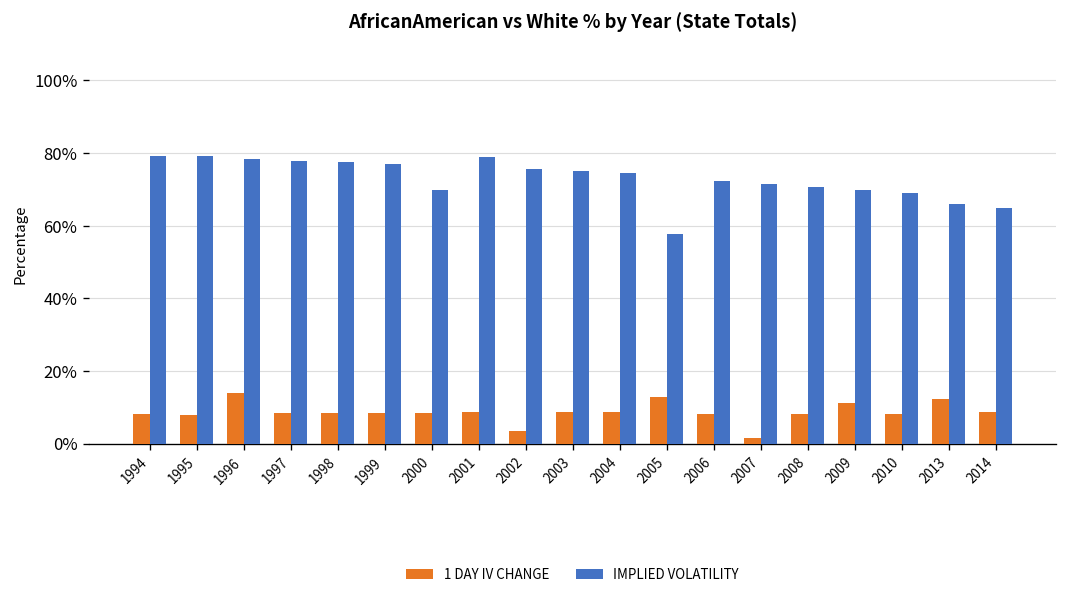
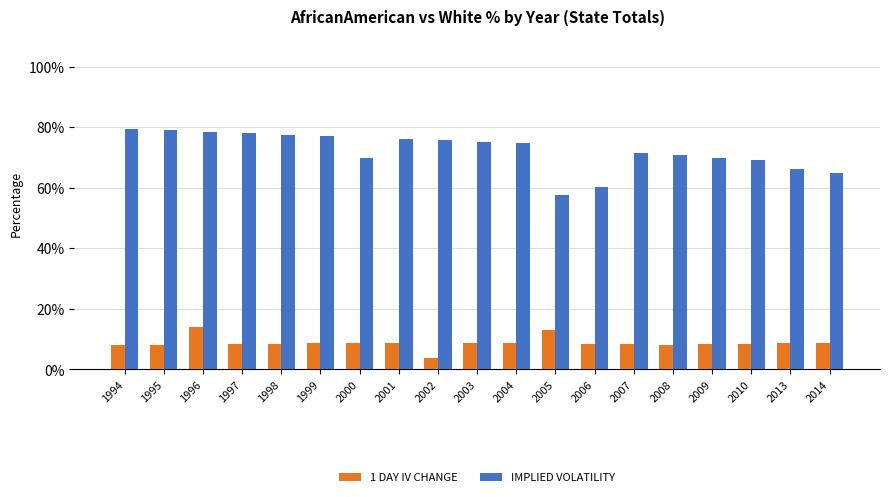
  {
    "1 DAY IV CHANGE": {
      "1994": "8%",
      "1995": "8%",
      "1996": "14%",
      "1997": "8%",
      "1998": "9%",
      "1999": "9%",
      "2000": "9%",
      "2001": "9%",
      "2002": "4%",
      "2003": "9%",
      "2004": "9%",
      "2005": "13%",
      "2006": "8%",
-     "2007": "2%",
+     "2007": "8%",
      "2008": "8%",
-     "2009": "11%",
+     "2009": "8%",
      "2010": "8%",
-     "2013": "12%",
+     "2013": "9%",
      "2014": "9%"
    },
    "IMPLIED VOLATILITY": {
      "1994": "79%",
      "1995": "79%",
      "1996": "79%",
      "1997": "78%",
      "1998": "78%",
      "1999": "77%",
      "2000": "70%",
-     "2001": "79%",
+     "2001": "76%",
      "2002": "76%",
      "2003": "75%",
      "2004": "75%",
      "2005": "58%",
-     "2006": "72%",
+     "2006": "60%",
      "2007": "72%",
      "2008": "71%",
      "2009": "70%",
      "2010": "69%",
      "2013": "66%",
      "2014": "65%"
    }
  }
